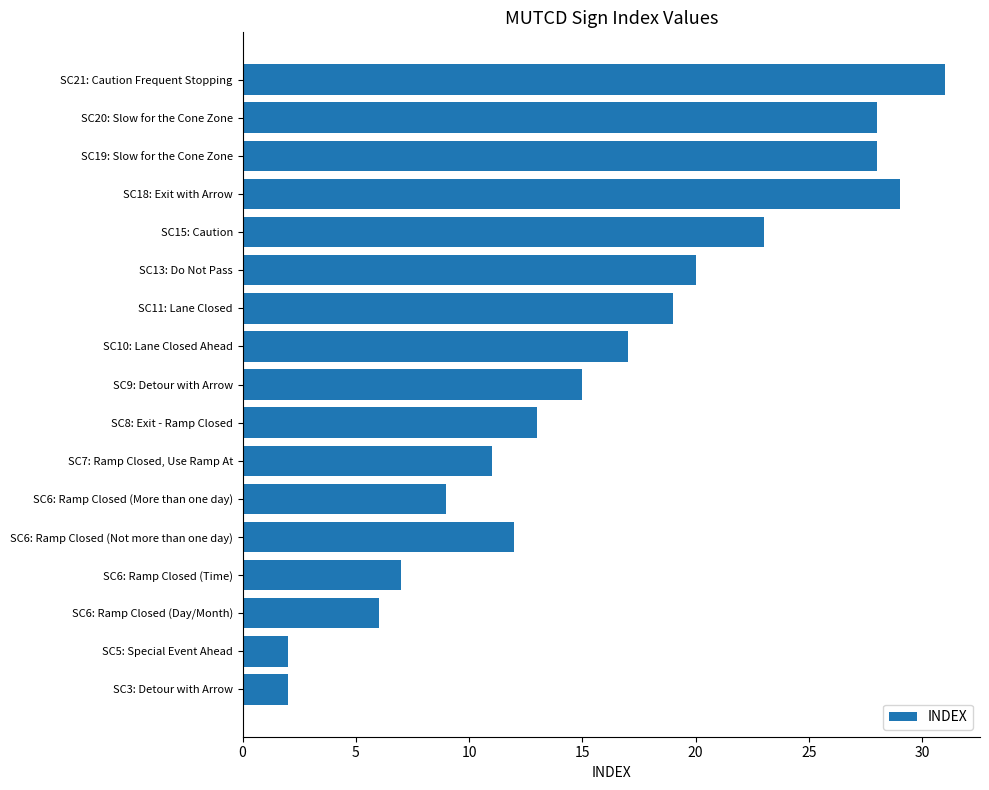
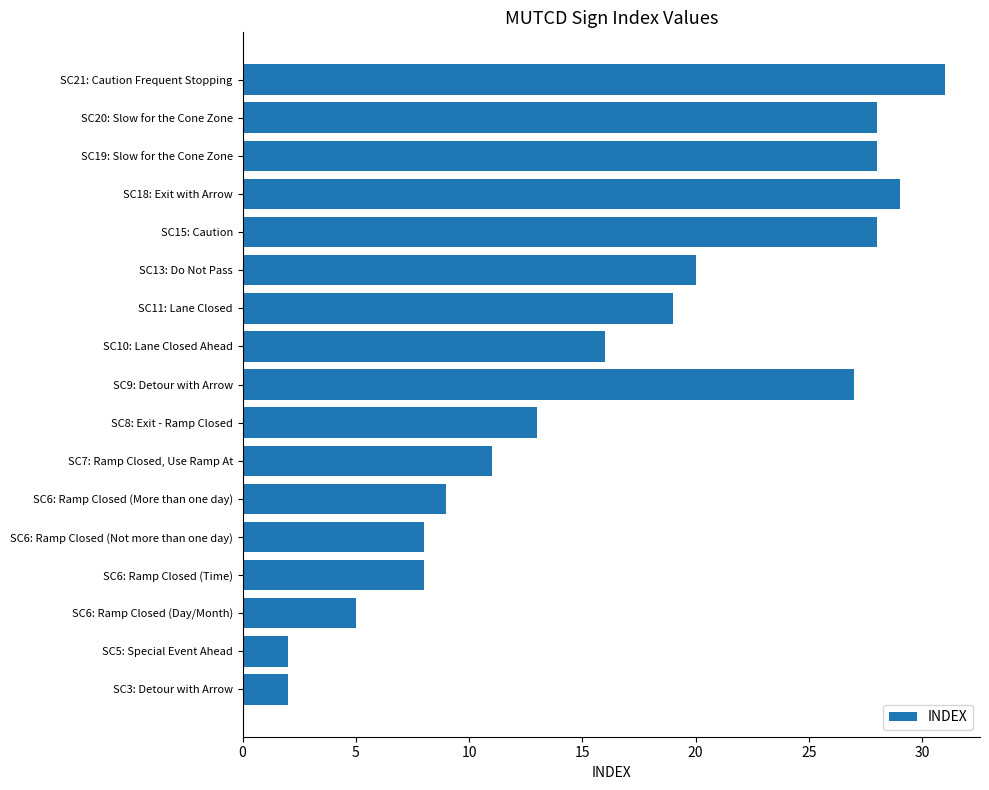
  {
    "SC21: Caution Frequent Stopping": 31,
    "SC20: Slow for the Cone Zone": 28,
    "SC19: Slow for the Cone Zone": 28,
    "SC18: Exit with Arrow": 29,
-   "SC15: Caution": 23,
+   "SC15: Caution": 28,
    "SC13: Do Not Pass": 20,
    "SC11: Lane Closed": 19,
-   "SC10: Lane Closed Ahead": 17,
-   "SC9: Detour with Arrow": 15,
+   "SC10: Lane Closed Ahead": 16,
+   "SC9: Detour with Arrow": 27,
    "SC8: Exit - Ramp Closed": 13,
    "SC7: Ramp Closed, Use Ramp At": 11,
    "SC6: Ramp Closed (More than one day)": 9,
-   "SC6: Ramp Closed (Not more than one day)": 12,
-   "SC6: Ramp Closed (Time)": 7,
-   "SC6: Ramp Closed (Day/Month)": 6,
+   "SC6: Ramp Closed (Not more than one day)": 8,
+   "SC6: Ramp Closed (Time)": 8,
+   "SC6: Ramp Closed (Day/Month)": 5,
    "SC5: Special Event Ahead": 2,
    "SC3: Detour with Arrow": 2
  }
